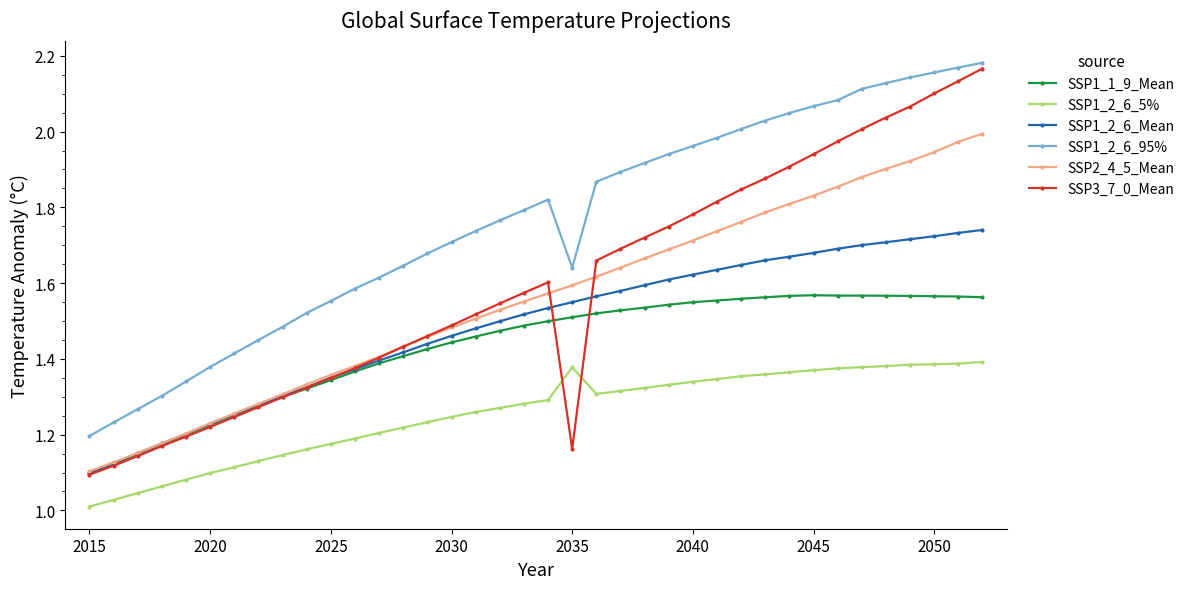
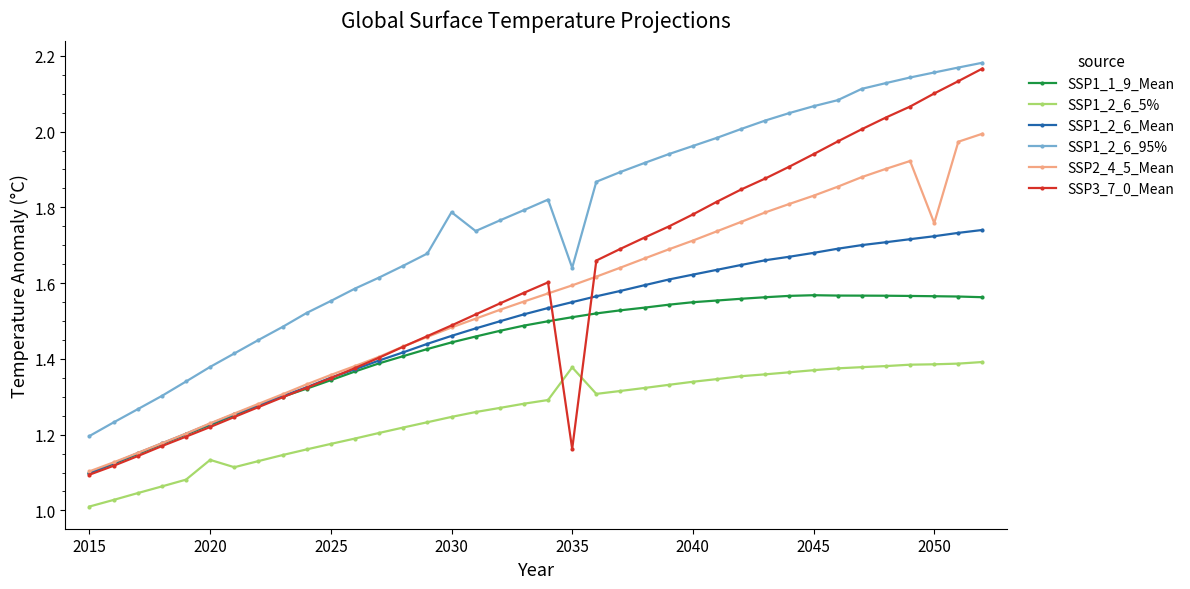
  {
    "SSP1_1_9_Mean": {
      "2030": 1.44,
      "2035": 1.51,
      "2040": 1.55,
      "2045": 1.57,
      "2050": 1.57
    },
    "SSP1_2_6_5%": {
      "2015": 1.01,
-     "2020": 1.10,
+     "2020": 1.13,
      "2025": 1.18,
      "2030": 1.25,
      "2035": 1.38,
      "2040": 1.34,
      "2045": 1.37,
      "2050": 1.39
    },
    "SSP1_2_6_Mean": {
      "2030": 1.46,
      "2035": 1.55,
      "2040": 1.62,
      "2045": 1.68,
      "2050": 1.72
    },
    "SSP1_2_6_95%": {
      "2015": 1.20,
      "2020": 1.38,
      "2025": 1.55,
-     "2030": 1.71,
+     "2030": 1.79,
      "2035": 1.64,
      "2040": 1.96,
      "2045": 2.07,
      "2050": 2.16
    },
    "SSP2_4_5_Mean": {
      "2025": 1.36,
      "2035": 1.59,
      "2040": 1.71,
      "2045": 1.83,
-     "2050": 1.95
+     "2050": 1.76
    },
    "SSP3_7_0_Mean": {
      "2035": 1.16,
      "2040": 1.78,
      "2045": 1.94,
      "2050": 2.10
    }
  }
